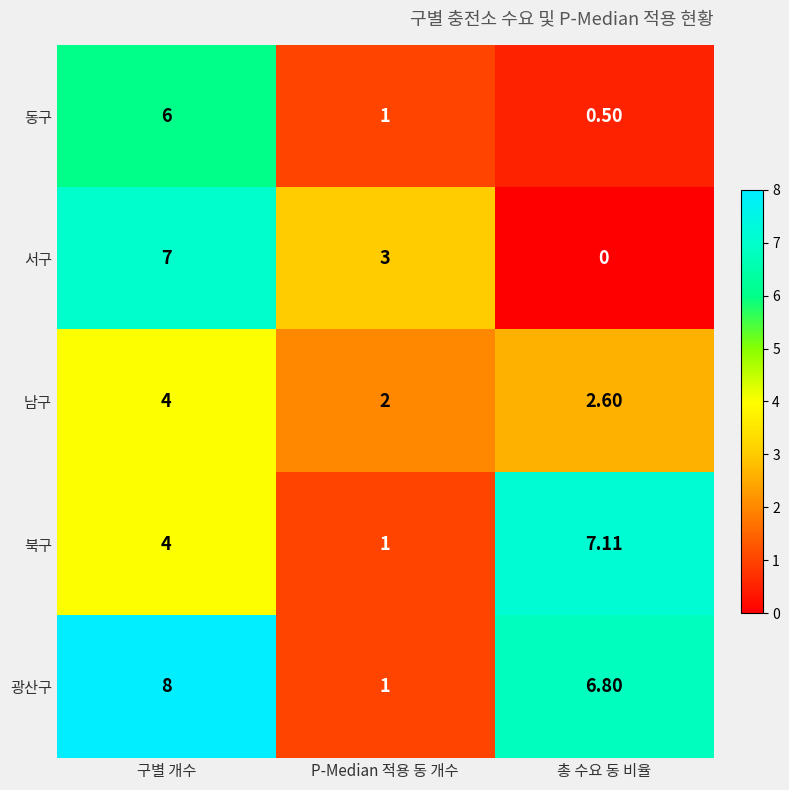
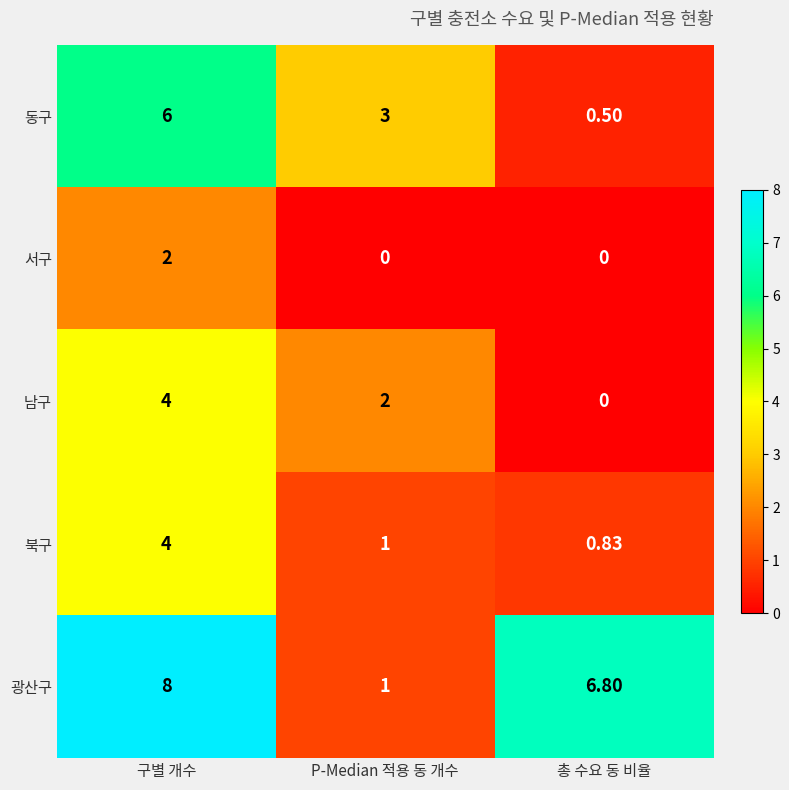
  {
    "동구": {
      "구별 개수": 6,
-     "P-Median 적용 동 개수": 1,
+     "P-Median 적용 동 개수": 3,
      "총 수요 동 비율": 0.50
    },
    "서구": {
-     "구별 개수": 7,
-     "P-Median 적용 동 개수": 3,
+     "구별 개수": 2,
+     "P-Median 적용 동 개수": 0,
      "총 수요 동 비율": 0
    },
    "남구": {
      "구별 개수": 4,
      "P-Median 적용 동 개수": 2,
-     "총 수요 동 비율": 2.60
+     "총 수요 동 비율": 0
    },
    "북구": {
      "구별 개수": 4,
      "P-Median 적용 동 개수": 1,
-     "총 수요 동 비율": 7.11
+     "총 수요 동 비율": 0.83
    },
    "광산구": {
      "구별 개수": 8,
      "P-Median 적용 동 개수": 1,
      "총 수요 동 비율": 6.80
    }
  }
